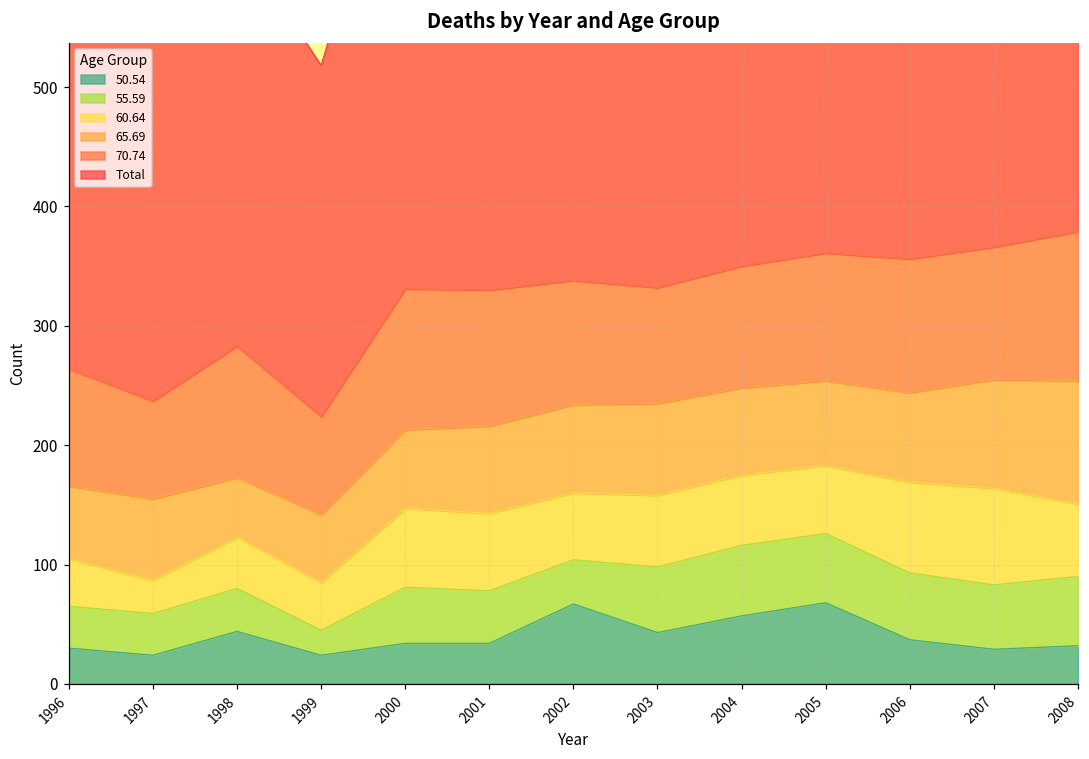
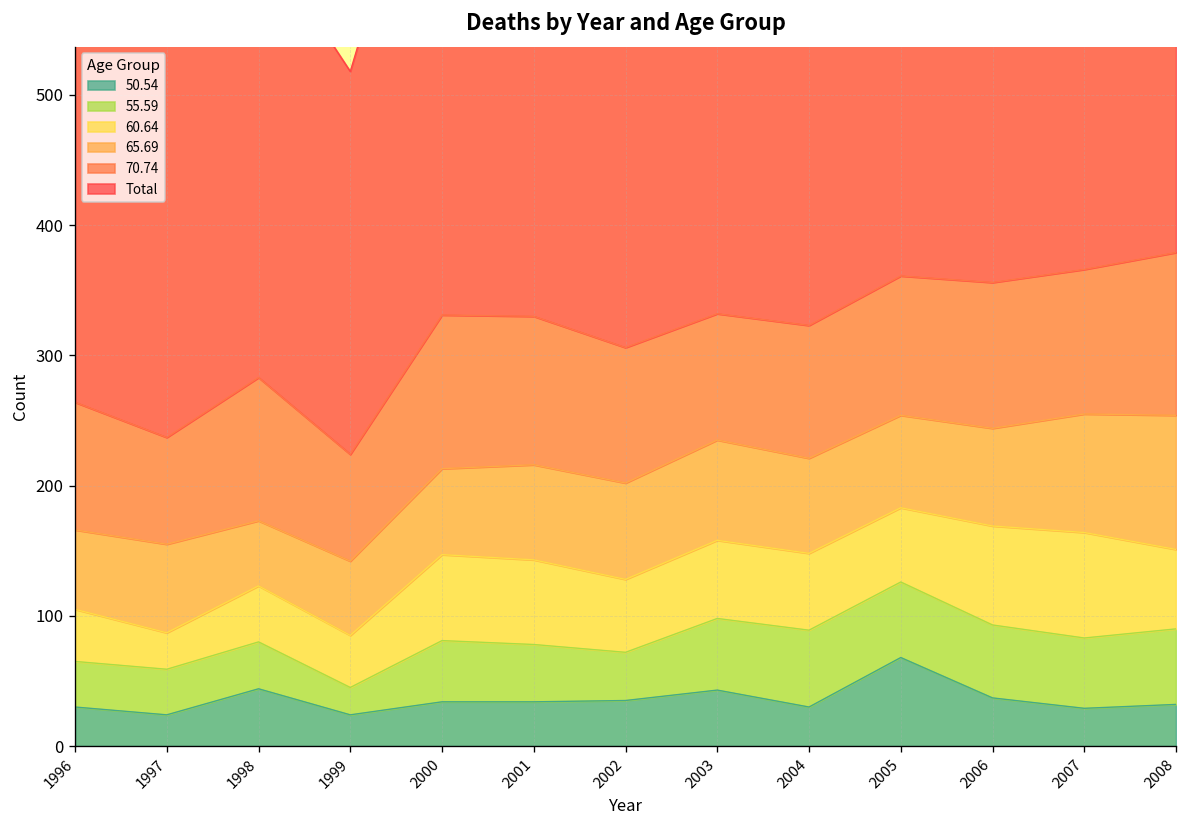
  {
    "50.54": {
      "1996": 30,
      "1997": 24,
      "1998": 44,
      "1999": 24,
      "2000": 34,
      "2001": 34,
-     "2002": 67,
+     "2002": 35,
      "2003": 43,
-     "2004": 57,
+     "2004": 30,
      "2005": 68,
      "2006": 37,
      "2007": 29,
      "2008": 32
    },
    "55.59": {
      "1996": 35,
      "1997": 35,
      "1998": 36,
      "1999": 21,
      "2000": 47,
      "2001": 44,
      "2002": 37,
      "2003": 55,
      "2004": 59,
      "2005": 58,
      "2006": 56,
      "2007": 54,
      "2008": 58
    }
  }
